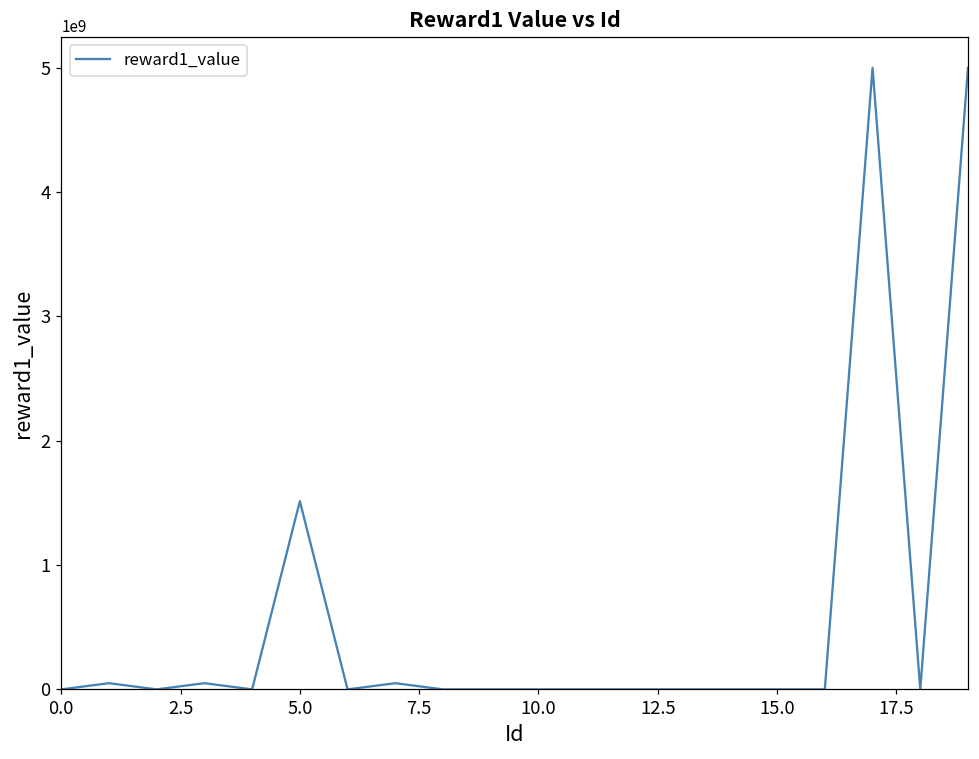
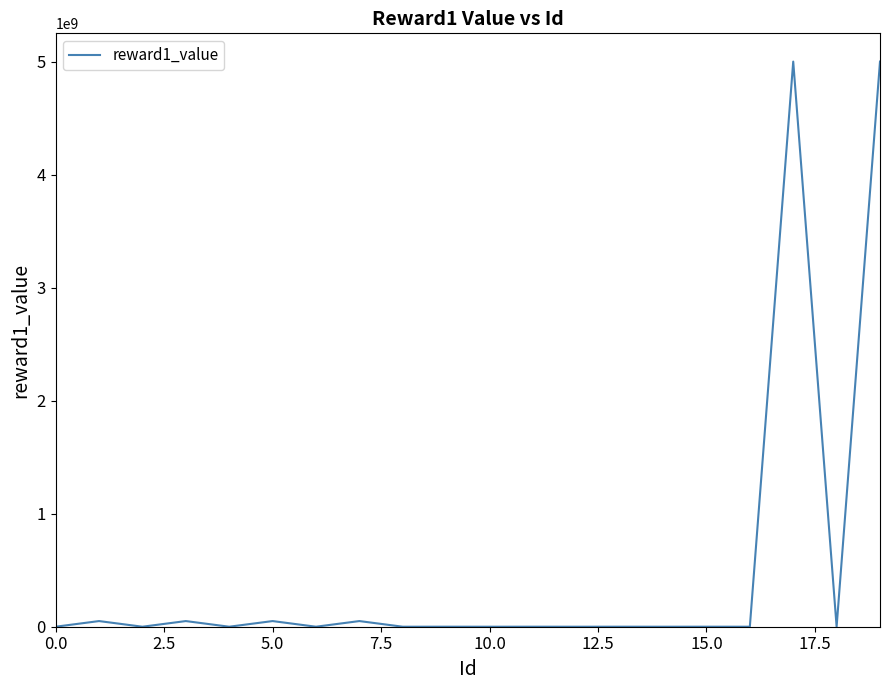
  {
    "0.0": 0,
-   "5.0": 1510000000,
+   "5.0": 50000000,
    "10.0": 0,
    "15.0": 0
  }
